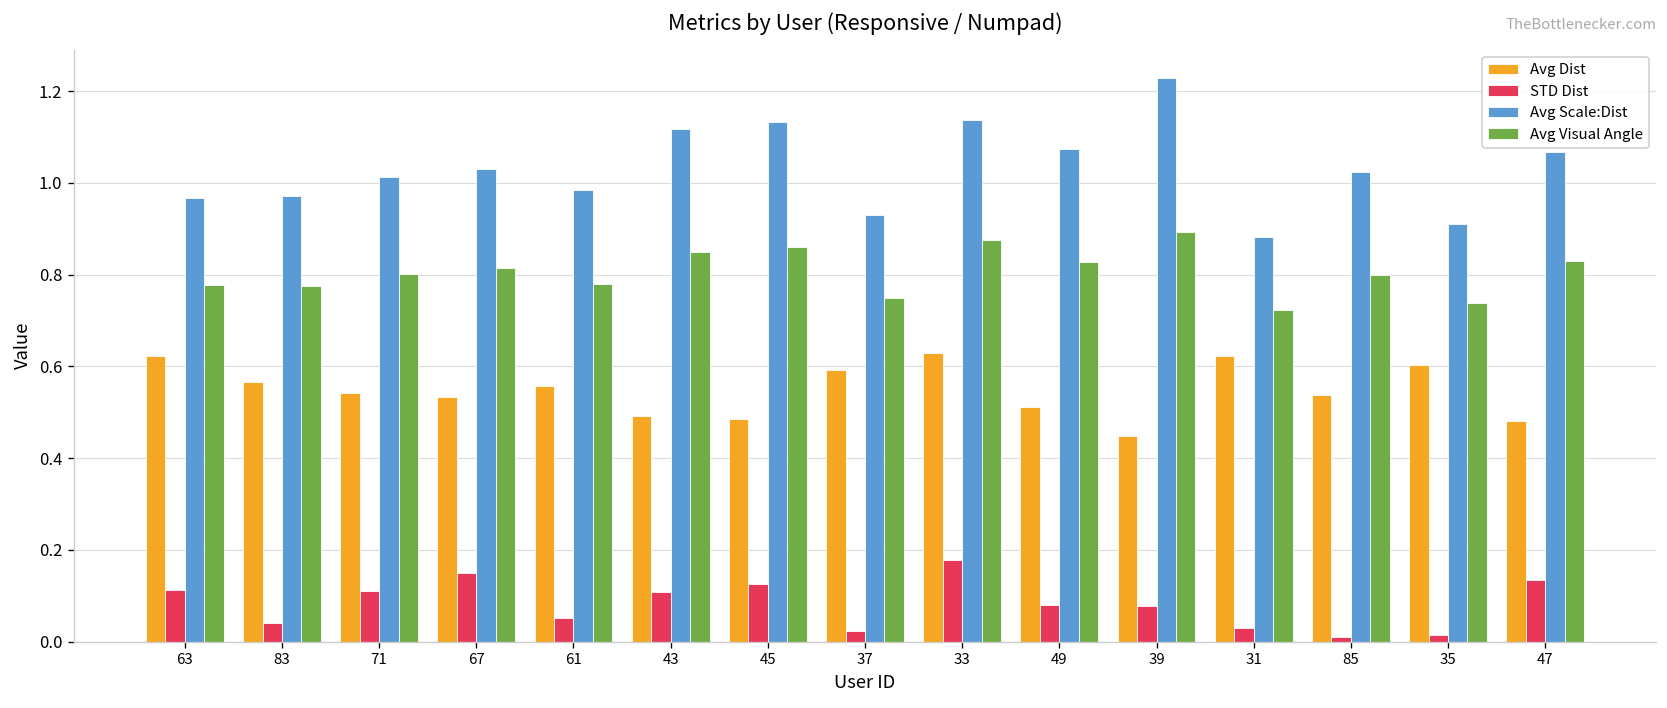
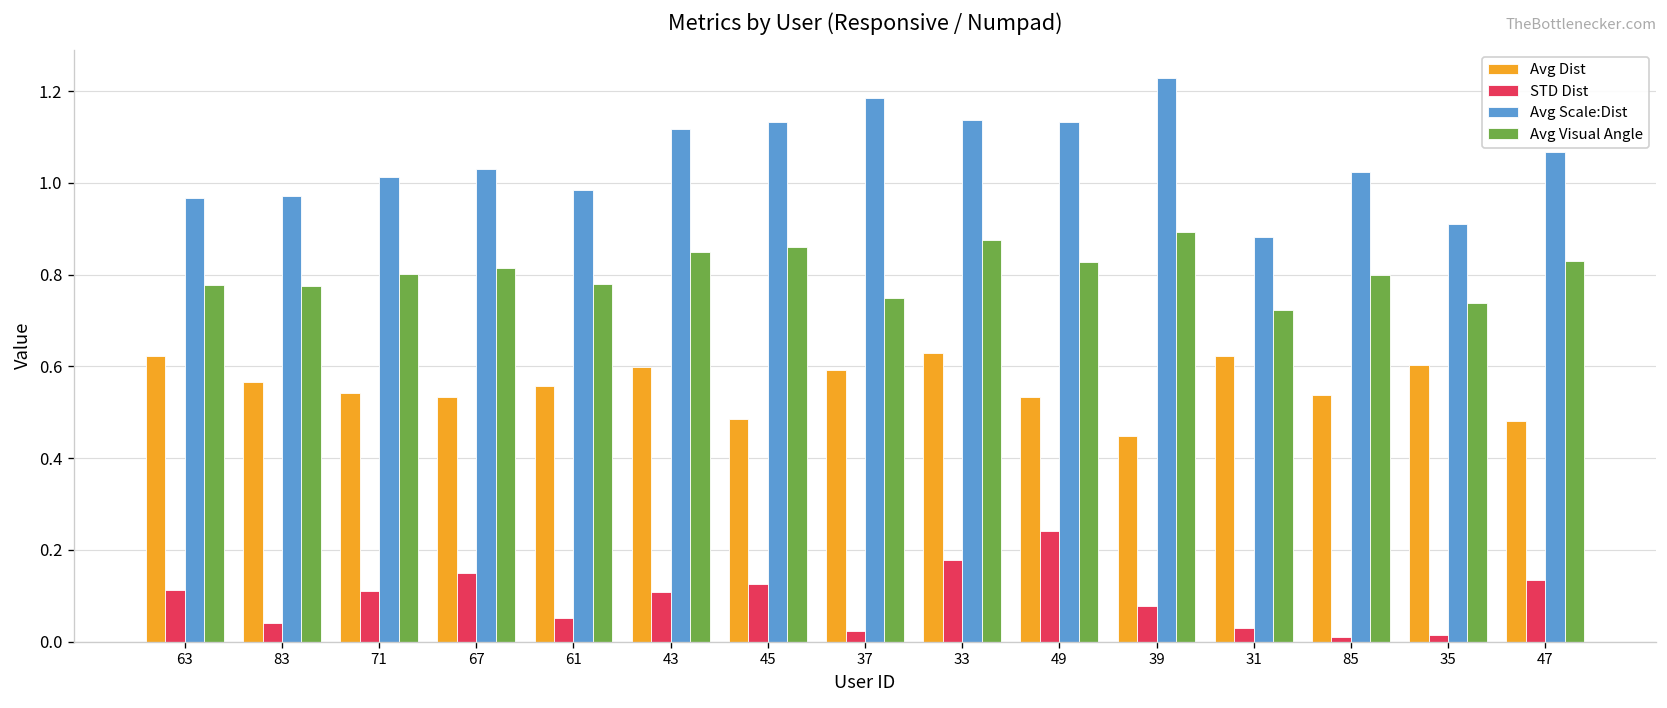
  {
    "Avg Dist": {
      "63": 0.62,
      "83": 0.57,
      "71": 0.54,
      "67": 0.53,
      "61": 0.56,
-     "43": 0.49,
+     "43": 0.60,
      "45": 0.49,
      "37": 0.59,
      "33": 0.63,
-     "49": 0.51,
+     "49": 0.53,
      "39": 0.45,
      "31": 0.62,
      "85": 0.54,
      "35": 0.60,
      "47": 0.48
    },
    "STD Dist": {
      "63": 0.11,
      "83": 0.04,
      "71": 0.11,
      "67": 0.15,
      "61": 0.05,
      "43": 0.11,
      "45": 0.13,
      "37": 0.02,
      "33": 0.18,
-     "49": 0.08,
+     "49": 0.24,
      "39": 0.08,
      "31": 0.03,
      "85": 0.01,
      "35": 0.02,
      "47": 0.13
    },
    "Avg Scale:Dist": {
      "63": 0.97,
      "83": 0.97,
      "71": 1.01,
      "67": 1.03,
      "61": 0.99,
      "43": 1.12,
      "45": 1.13,
-     "37": 0.93,
+     "37": 1.18,
      "33": 1.14,
-     "49": 1.07,
+     "49": 1.13,
      "39": 1.23,
      "31": 0.88,
      "85": 1.02,
      "35": 0.91
    },
    "Avg Visual Angle": {
      "63": 0.78,
      "83": 0.78,
      "71": 0.80,
      "67": 0.82,
      "61": 0.78,
      "43": 0.85,
      "45": 0.86,
      "37": 0.75,
      "33": 0.88,
      "49": 0.83,
      "39": 0.89,
      "31": 0.72,
      "85": 0.80,
      "35": 0.74,
      "47": 0.83
    }
  }
